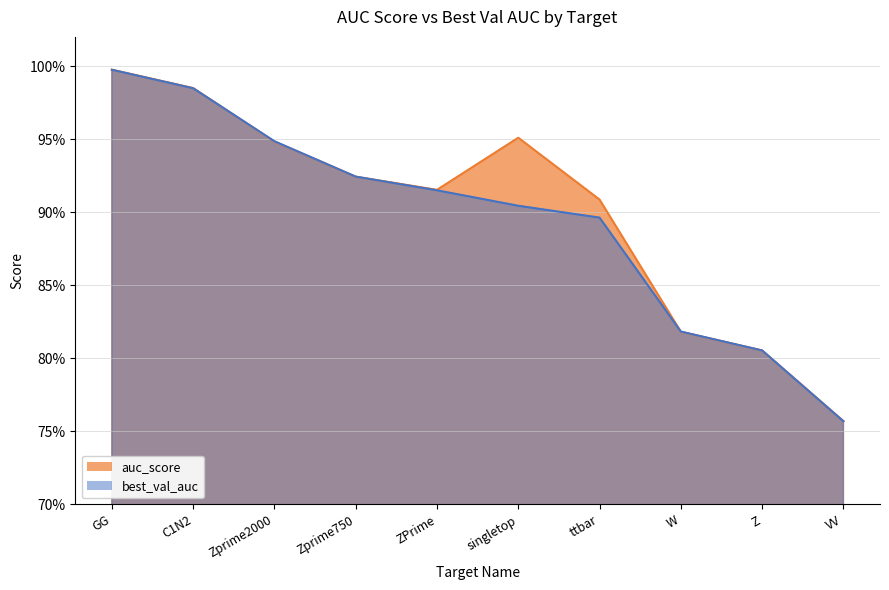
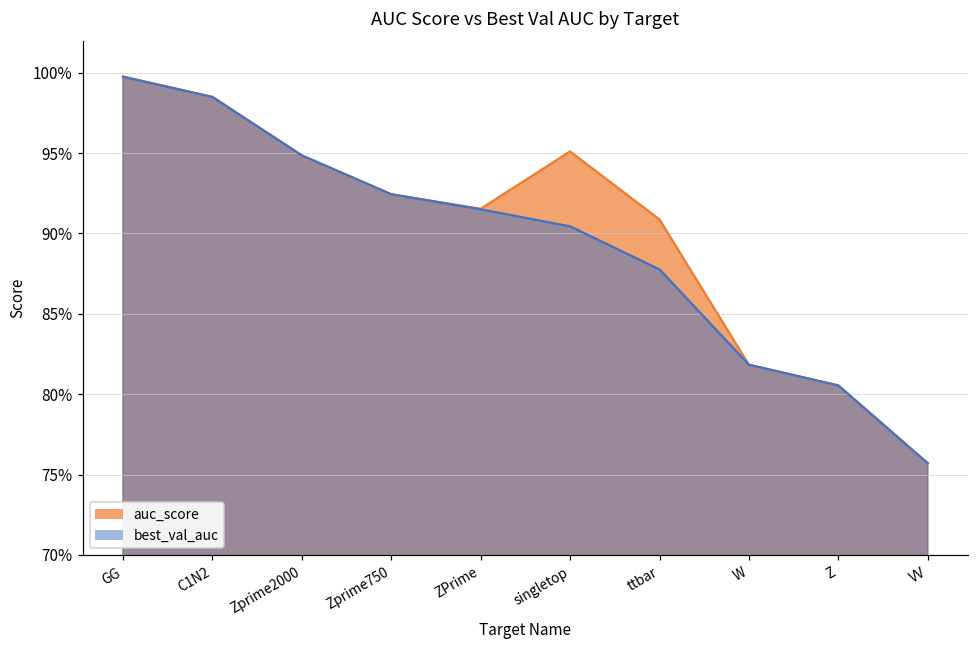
  {
    "auc_score": {
      "singletop": "95.1%",
      "ttbar": "90.9%"
    },
    "best_val_auc": {
      "singletop": "90.4%",
-     "ttbar": "89.6%"
+     "ttbar": "87.8%"
    }
  }
